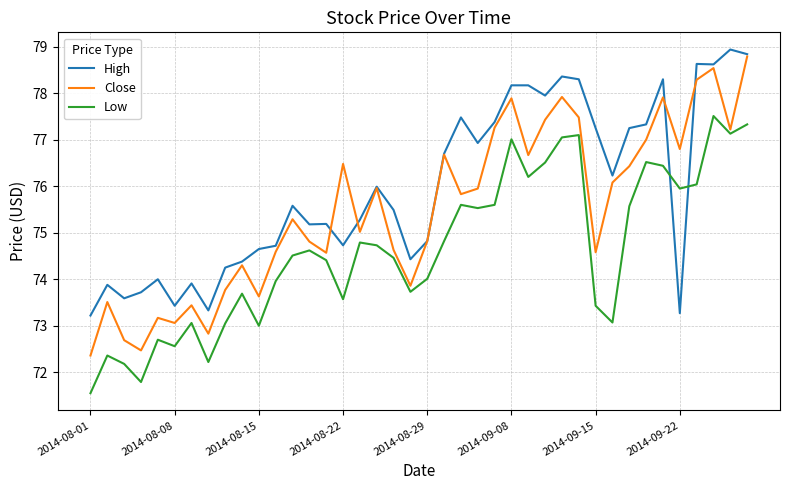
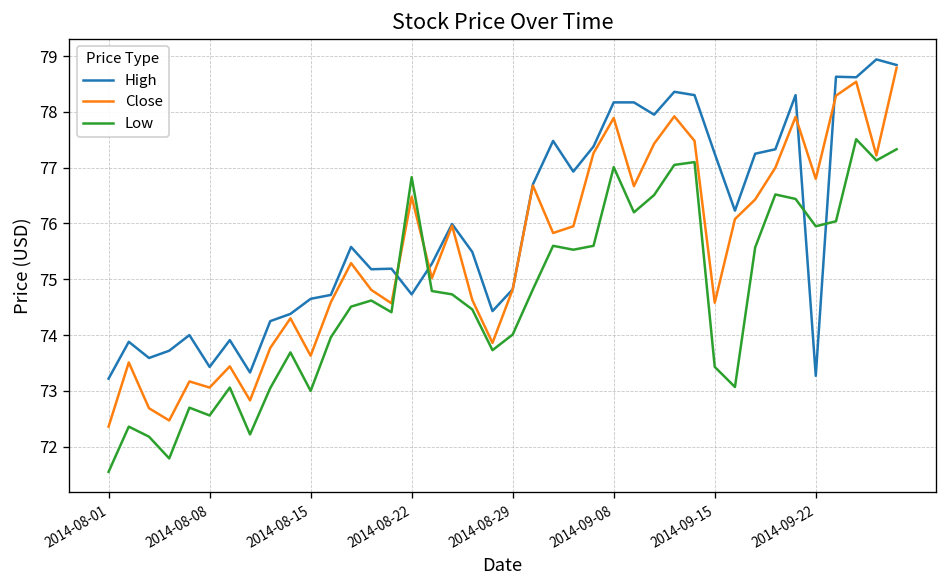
  {
    "High": {
      "2014-08-01": 73.2,
      "2014-08-08": 73.4,
      "2014-08-15": 74.7,
      "2014-08-22": 74.7,
      "2014-09-08": 78.2,
      "2014-09-15": 77.3,
      "2014-09-22": 73.3
    },
    "Close": {
      "2014-08-01": 72.4,
      "2014-08-08": 73.1,
      "2014-08-15": 73.6,
      "2014-08-22": 76.5,
      "2014-09-08": 77.9,
      "2014-09-15": 74.6,
      "2014-09-22": 76.8
    },
    "Low": {
      "2014-08-01": 71.6,
      "2014-08-08": 72.6,
      "2014-08-15": 73.0,
-     "2014-08-22": 73.6,
+     "2014-08-22": 76.8,
      "2014-08-29": 74.0,
      "2014-09-08": 77.0,
      "2014-09-15": 73.4,
      "2014-09-22": 76.0
    }
  }
